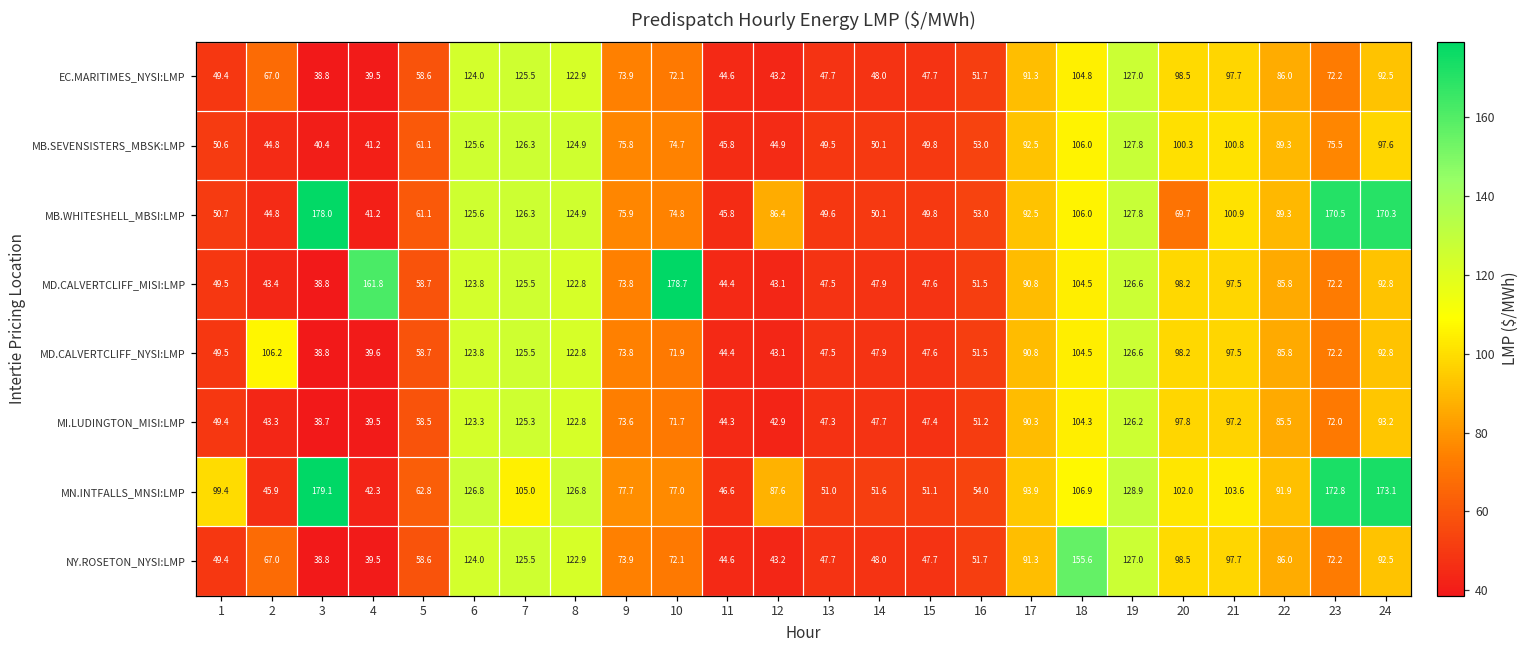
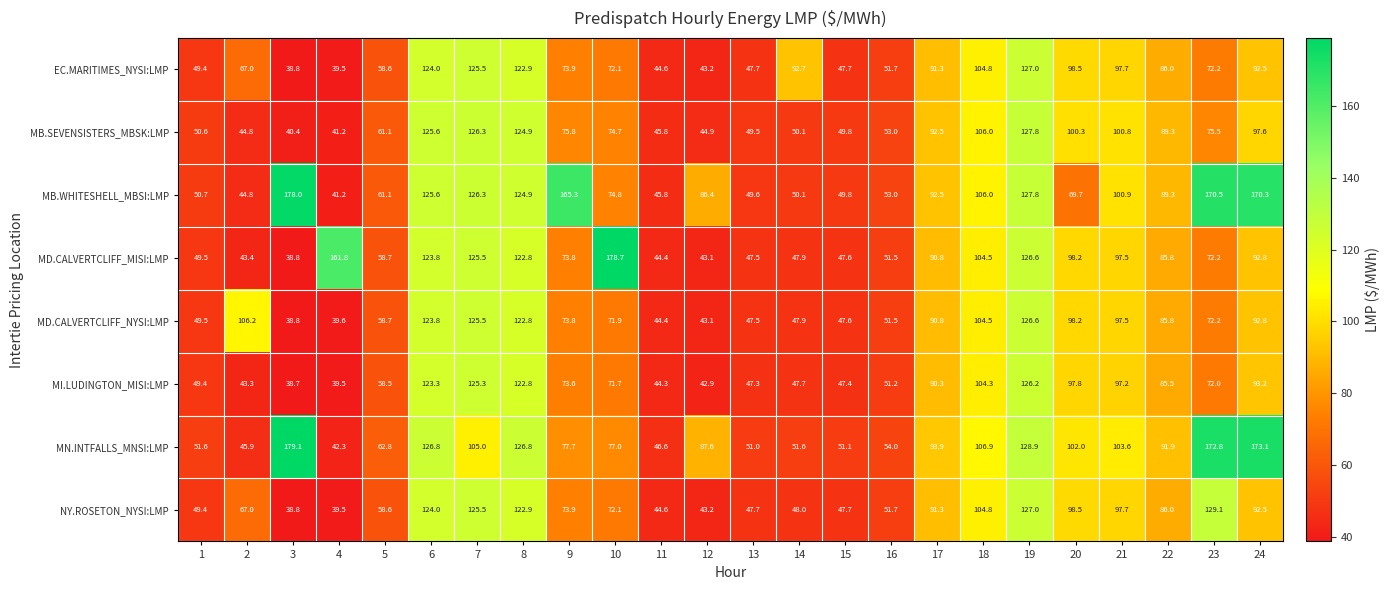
  {
    "EC.MARITIMES_NYSI:LMP": {
      "1": 49.4,
      "2": 67.0,
      "3": 38.8,
      "4": 39.5,
      "5": 58.6,
      "6": 124.0,
      "7": 125.5,
      "8": 122.9,
      "9": 73.9,
      "10": 72.1,
      "11": 44.6,
      "12": 43.2,
      "13": 47.7,
-     "14": 48.0,
+     "14": 92.7,
      "15": 47.7,
      "16": 51.7,
      "17": 91.3,
      "18": 104.8,
      "19": 127.0,
      "20": 98.5,
      "21": 97.7,
      "22": 86.0,
      "23": 72.2,
      "24": 92.5
    },
    "MB.SEVENSISTERS_MBSK:LMP": {
      "1": 50.6,
      "2": 44.8,
      "3": 40.4,
      "4": 41.2,
      "5": 61.1,
      "6": 125.6,
      "7": 126.3,
      "8": 124.9,
      "9": 75.8,
      "10": 74.7,
      "11": 45.8,
      "12": 44.9,
      "13": 49.5,
      "14": 50.1,
      "15": 49.8,
      "16": 53.0,
      "17": 92.5,
      "18": 106.0,
      "19": 127.8,
      "20": 100.3,
      "21": 100.8,
      "22": 89.3,
      "23": 75.5,
      "24": 97.6
    },
    "MB.WHITESHELL_MBSI:LMP": {
      "1": 50.7,
      "2": 44.8,
      "3": 178.0,
      "4": 41.2,
      "5": 61.1,
      "6": 125.6,
      "7": 126.3,
      "8": 124.9,
-     "9": 75.9,
+     "9": 165.3,
      "10": 74.8,
      "11": 45.8,
      "12": 86.4,
      "13": 49.6,
      "14": 50.1,
      "15": 49.8,
      "16": 53.0,
      "17": 92.5,
      "18": 106.0,
      "19": 127.8,
      "20": 69.7,
      "21": 100.9,
      "22": 89.3,
      "23": 170.5,
      "24": 170.3
    },
    "MD.CALVERTCLIFF_MISI:LMP": {
      "1": 49.5,
      "2": 43.4,
      "3": 38.8,
      "4": 161.8,
      "5": 58.7,
      "6": 123.8,
      "7": 125.5,
      "8": 122.8,
      "9": 73.8,
      "10": 178.7,
      "11": 44.4,
      "12": 43.1,
      "13": 47.5,
      "14": 47.9,
      "15": 47.6,
      "16": 51.5,
      "17": 90.8,
      "18": 104.5,
      "19": 126.6,
      "20": 98.2,
      "21": 97.5,
      "22": 85.8,
      "23": 72.2,
      "24": 92.8
    },
    "MD.CALVERTCLIFF_NYSI:LMP": {
      "1": 49.5,
      "2": 106.2,
      "3": 38.8,
      "4": 39.6,
      "5": 58.7,
      "6": 123.8,
      "7": 125.5,
      "8": 122.8,
      "9": 73.8,
      "10": 71.9,
      "11": 44.4,
      "12": 43.1,
      "13": 47.5,
      "14": 47.9,
      "15": 47.6,
      "16": 51.5,
      "17": 90.8,
      "18": 104.5,
      "19": 126.6,
      "20": 98.2,
      "21": 97.5,
      "22": 85.8,
      "23": 72.2,
      "24": 92.8
    },
    "MI.LUDINGTON_MISI:LMP": {
      "1": 49.4,
      "2": 43.3,
      "3": 38.7,
      "4": 39.5,
      "5": 58.5,
      "6": 123.3,
      "7": 125.3,
      "8": 122.8,
      "9": 73.6,
      "10": 71.7,
      "11": 44.3,
      "12": 42.9,
      "13": 47.3,
      "14": 47.7,
      "15": 47.4,
      "16": 51.2,
      "17": 90.3,
      "18": 104.3,
      "19": 126.2,
      "20": 97.8,
      "21": 97.2,
      "22": 85.5,
      "23": 72.0,
      "24": 93.2
    },
    "MN.INTFALLS_MNSI:LMP": {
-     "1": 99.4,
+     "1": 51.6,
      "2": 45.9,
      "3": 179.1,
      "4": 42.3,
      "5": 62.8,
      "6": 126.8,
      "7": 105.0,
      "8": 126.8,
      "9": 77.7,
      "10": 77.0,
      "11": 46.6,
      "12": 87.6,
      "13": 51.0,
      "14": 51.6,
      "15": 51.1,
      "16": 54.0,
      "17": 93.9,
      "18": 106.9,
      "19": 128.9,
      "20": 102.0,
      "21": 103.6,
      "22": 91.9,
      "23": 172.8,
      "24": 173.1
    },
    "NY.ROSETON_NYSI:LMP": {
      "1": 49.4,
      "2": 67.0,
      "3": 38.8,
      "4": 39.5,
      "5": 58.6,
      "6": 124.0,
      "7": 125.5,
      "8": 122.9,
      "9": 73.9,
      "10": 72.1,
      "11": 44.6,
      "12": 43.2,
      "13": 47.7,
      "14": 48.0,
      "15": 47.7,
      "16": 51.7,
      "17": 91.3,
-     "18": 155.6,
+     "18": 104.8,
      "19": 127.0,
      "20": 98.5,
      "21": 97.7,
      "22": 86.0,
-     "23": 72.2,
+     "23": 129.1,
      "24": 92.5
    }
  }
